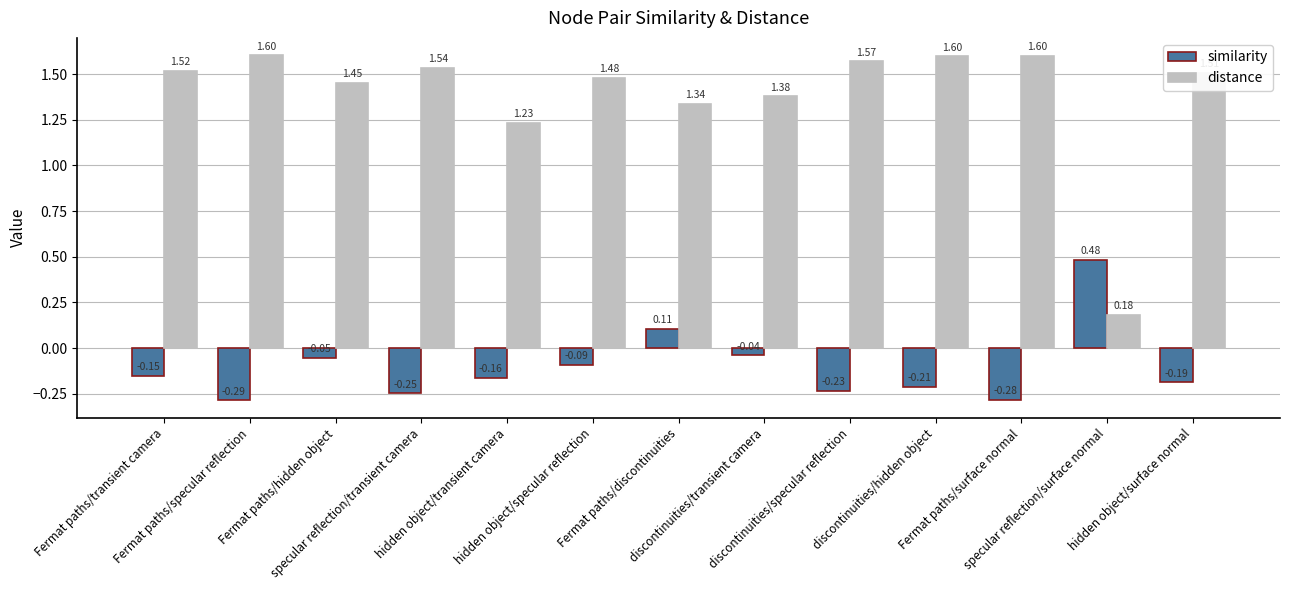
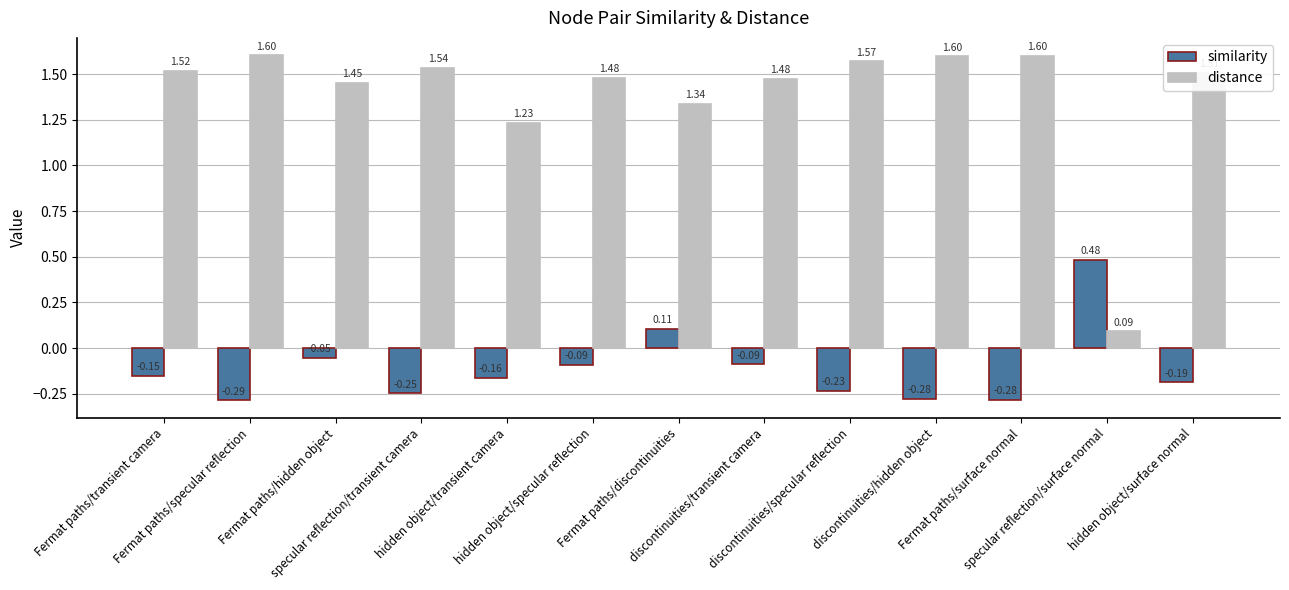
  {
    "similarity": {
      "Fermat paths/transient camera": -0.15,
      "Fermat paths/specular reflection": -0.29,
      "Fermat paths/hidden object": -0.05,
      "specular reflection/transient camera": -0.25,
      "hidden object/transient camera": -0.16,
      "hidden object/specular reflection": -0.09,
      "Fermat paths/discontinuities": 0.11,
-     "discontinuities/transient camera": -0.04,
+     "discontinuities/transient camera": -0.09,
      "discontinuities/specular reflection": -0.23,
-     "discontinuities/hidden object": -0.21,
+     "discontinuities/hidden object": -0.28,
      "Fermat paths/surface normal": -0.28,
      "specular reflection/surface normal": 0.48,
      "hidden object/surface normal": -0.19
    },
    "distance": {
      "Fermat paths/transient camera": 1.52,
      "Fermat paths/specular reflection": 1.60,
      "Fermat paths/hidden object": 1.45,
      "specular reflection/transient camera": 1.54,
      "hidden object/transient camera": 1.23,
      "hidden object/specular reflection": 1.48,
      "Fermat paths/discontinuities": 1.34,
-     "discontinuities/transient camera": 1.38,
+     "discontinuities/transient camera": 1.48,
      "discontinuities/specular reflection": 1.57,
      "discontinuities/hidden object": 1.60,
      "Fermat paths/surface normal": 1.60,
-     "specular reflection/surface normal": 0.18
+     "specular reflection/surface normal": 0.09
    }
  }
